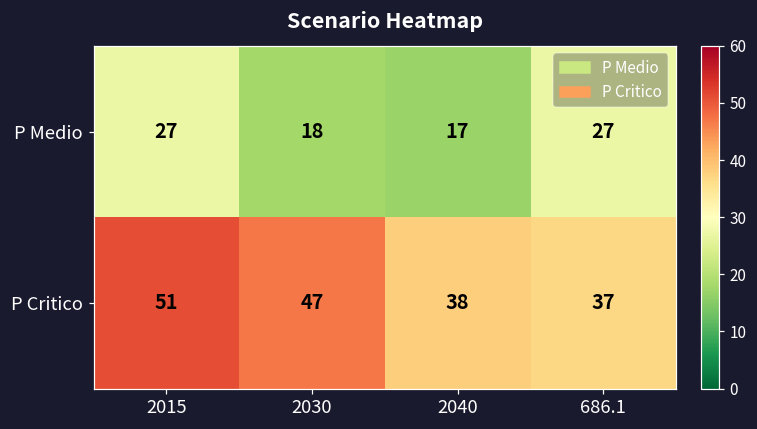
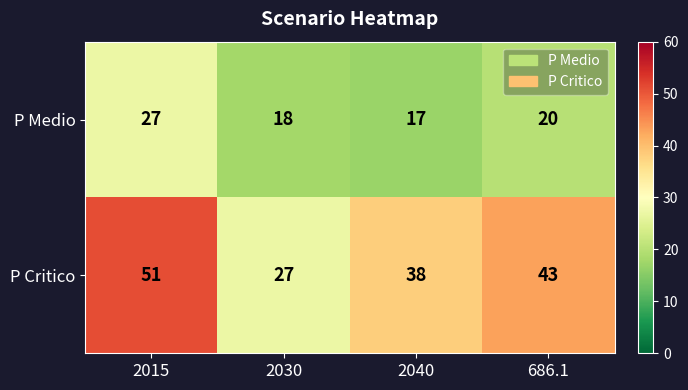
  {
    "P Medio": {
      "2015": 27,
      "2030": 18,
      "2040": 17,
-     "686.1": 27
+     "686.1": 20
    },
    "P Critico": {
      "2015": 51,
-     "2030": 47,
+     "2030": 27,
      "2040": 38,
-     "686.1": 37
+     "686.1": 43
    }
  }
